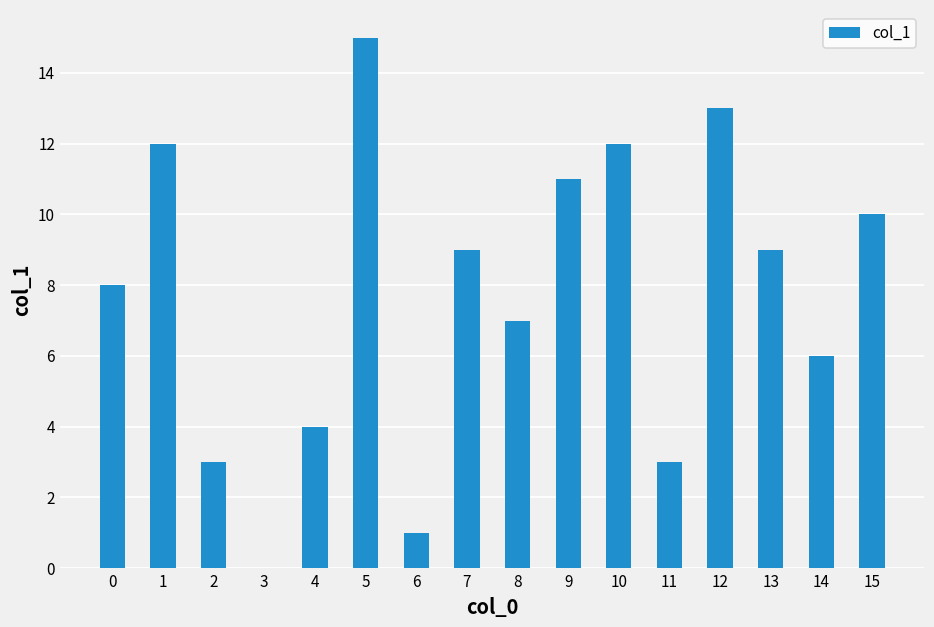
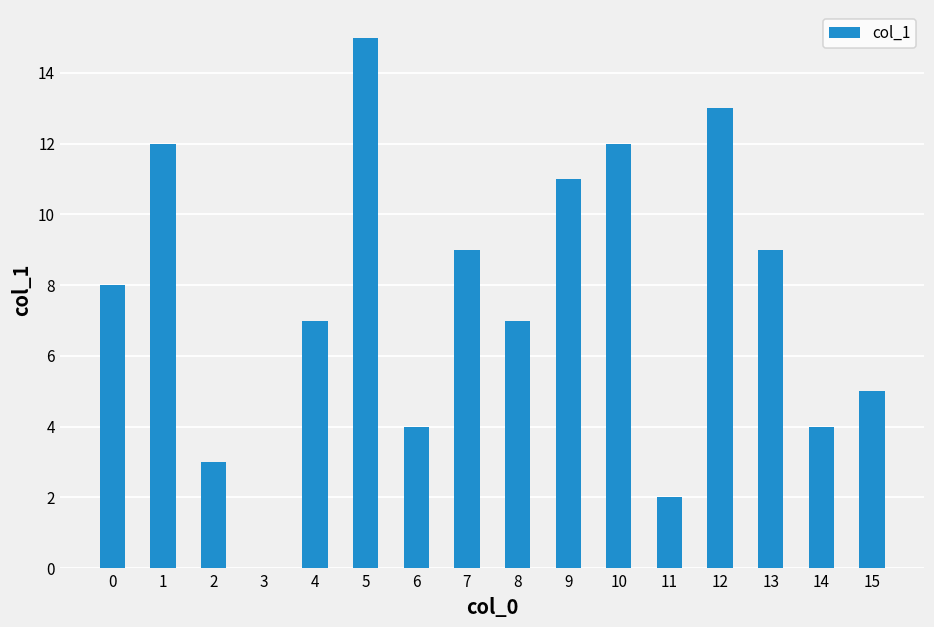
  {
    "0": 8,
    "1": 12,
    "2": 3,
    "3": 0,
-   "4": 4,
+   "4": 7,
    "5": 15,
-   "6": 1,
+   "6": 4,
    "7": 9,
    "8": 7,
    "9": 11,
    "10": 12,
-   "11": 3,
+   "11": 2,
    "12": 13,
    "13": 9,
-   "14": 6,
-   "15": 10
+   "14": 4,
+   "15": 5
  }
